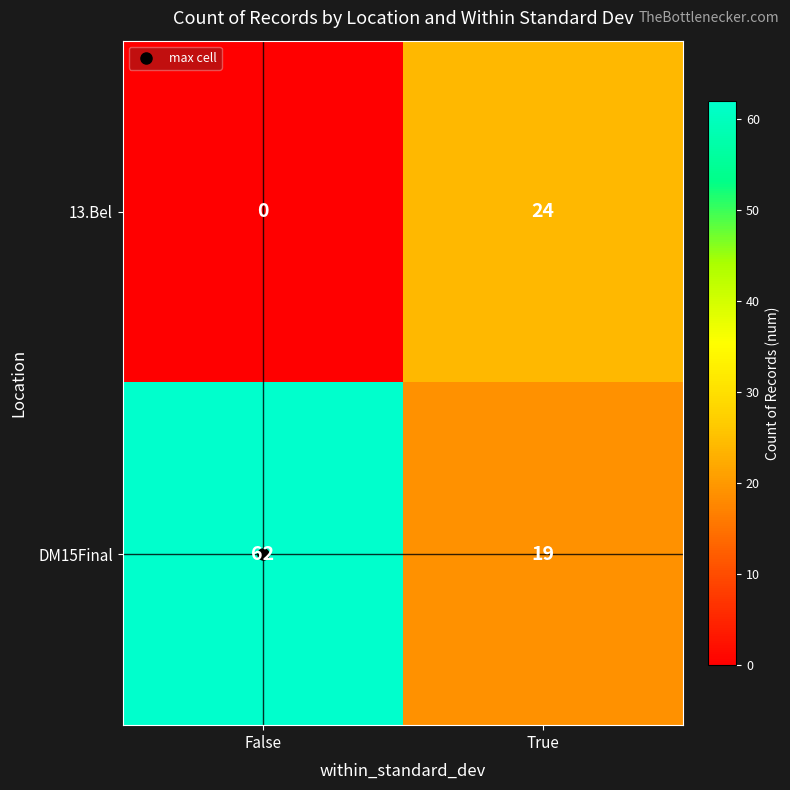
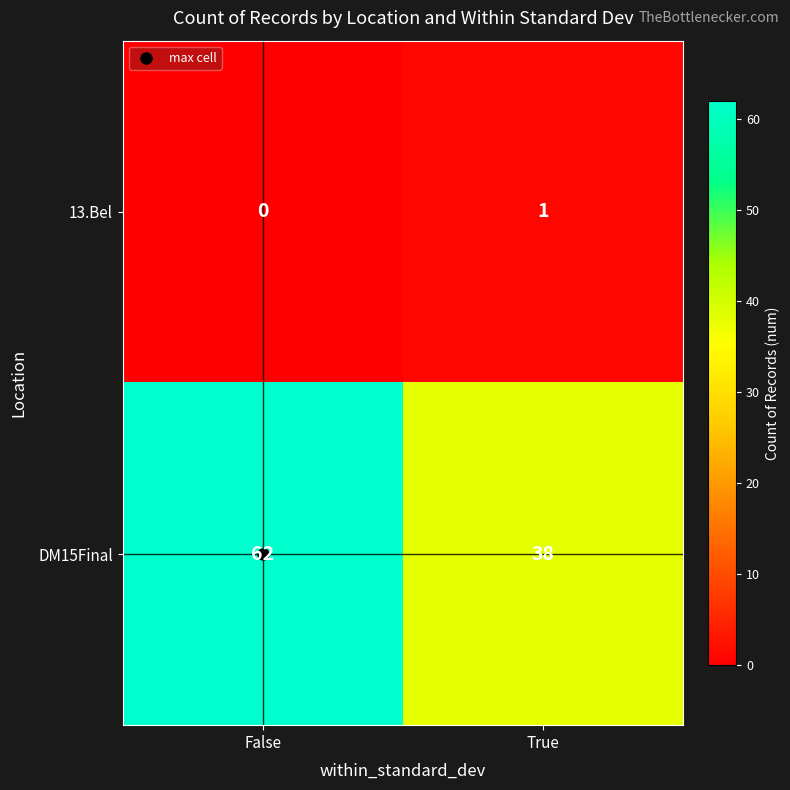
  {
    "13.Bel": {
      "False": 0,
-     "True": 24
+     "True": 1
    },
    "DM15Final": {
-     "True": 19
+     "True": 38
    }
  }
